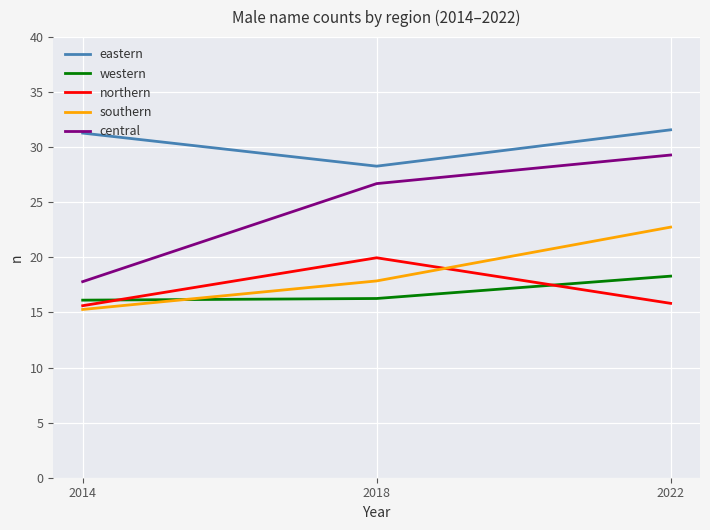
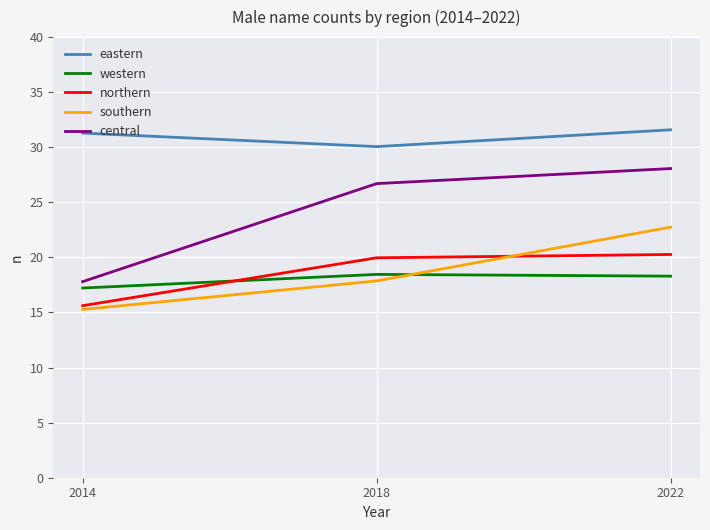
  {
    "eastern": {
      "2014": 31.3,
-     "2018": 28.3,
+     "2018": 30.1,
      "2022": 31.6
    },
    "western": {
-     "2014": 16.1,
-     "2018": 16.3,
+     "2014": 17.2,
+     "2018": 18.5,
      "2022": 18.3
    },
    "northern": {
      "2014": 15.6,
      "2018": 20.0,
-     "2022": 15.8
+     "2022": 20.3
    },
    "southern": {
      "2014": 15.3,
      "2018": 17.9,
      "2022": 22.8
    },
    "central": {
      "2014": 17.8,
      "2018": 26.7,
-     "2022": 29.3
+     "2022": 28.1
    }
  }
